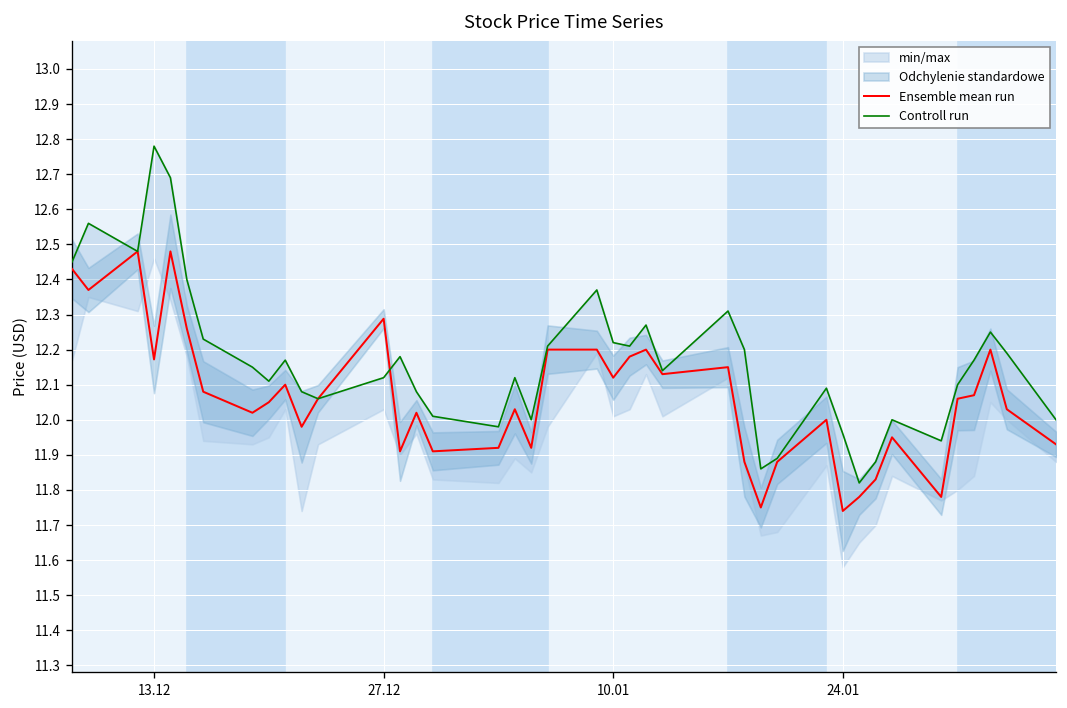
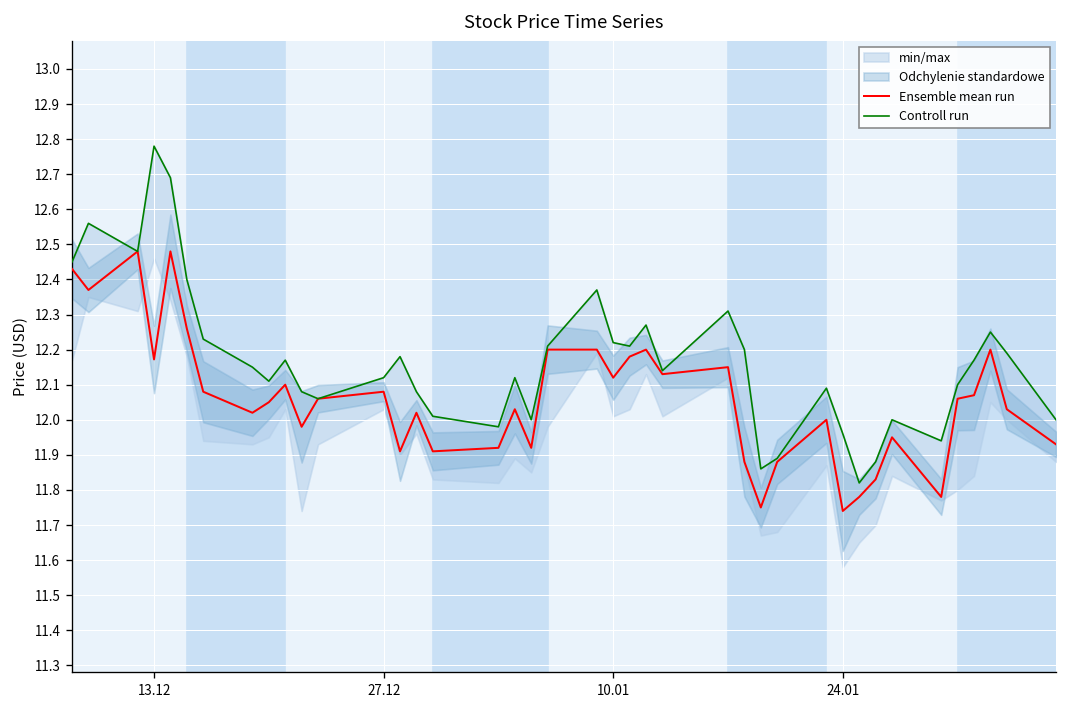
  {
    "Ensemble mean run": {
      "13.12": 12.17,
-     "27.12": 12.29,
+     "27.12": 12.08,
      "10.01": 12.12,
      "24.01": 11.74
    }
  }
